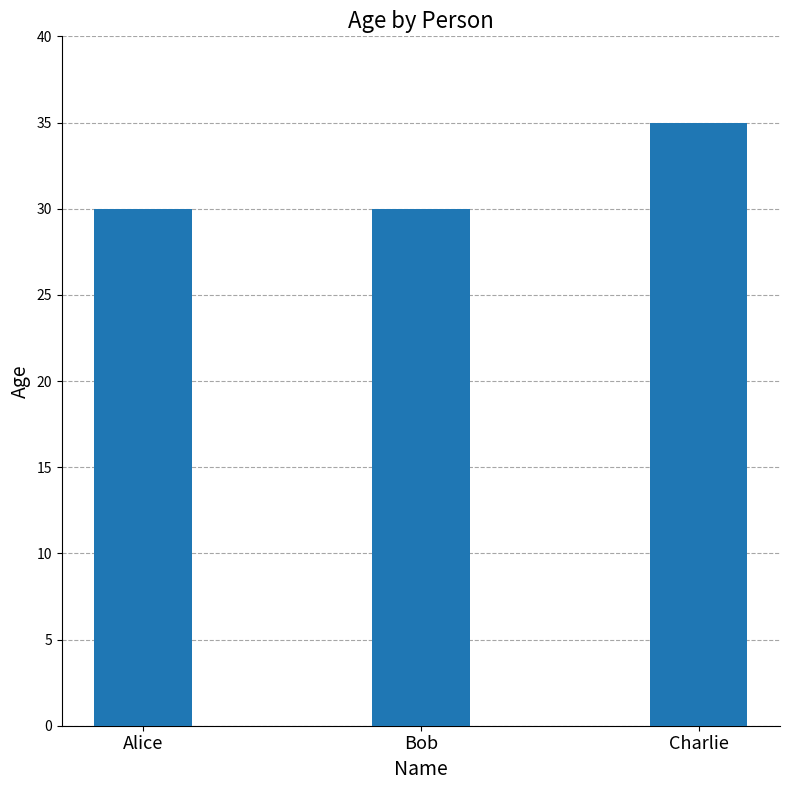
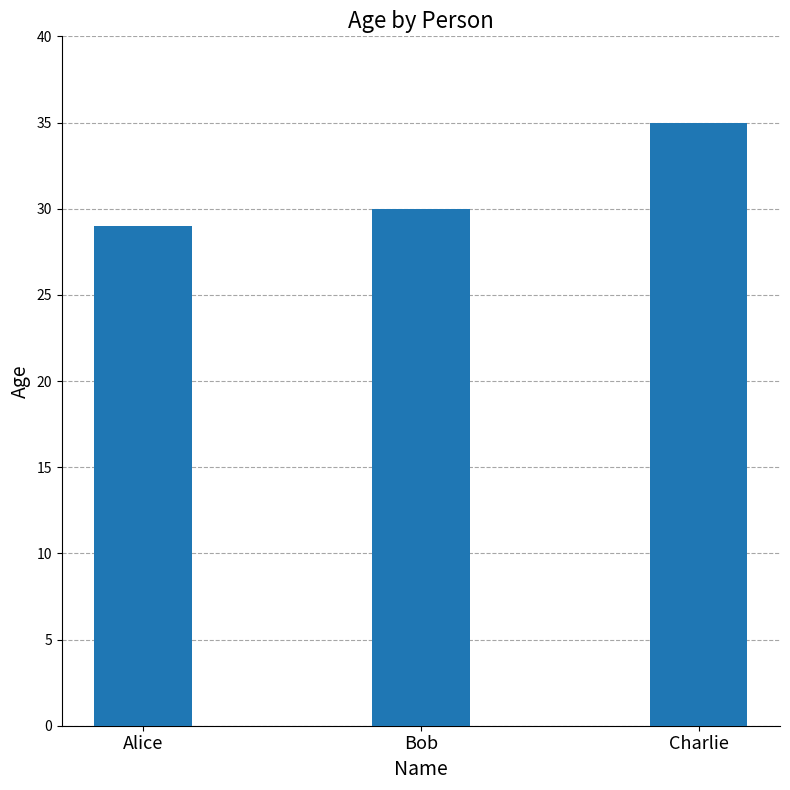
  {
-   "Alice": 30,
+   "Alice": 29,
    "Bob": 30,
    "Charlie": 35
  }
